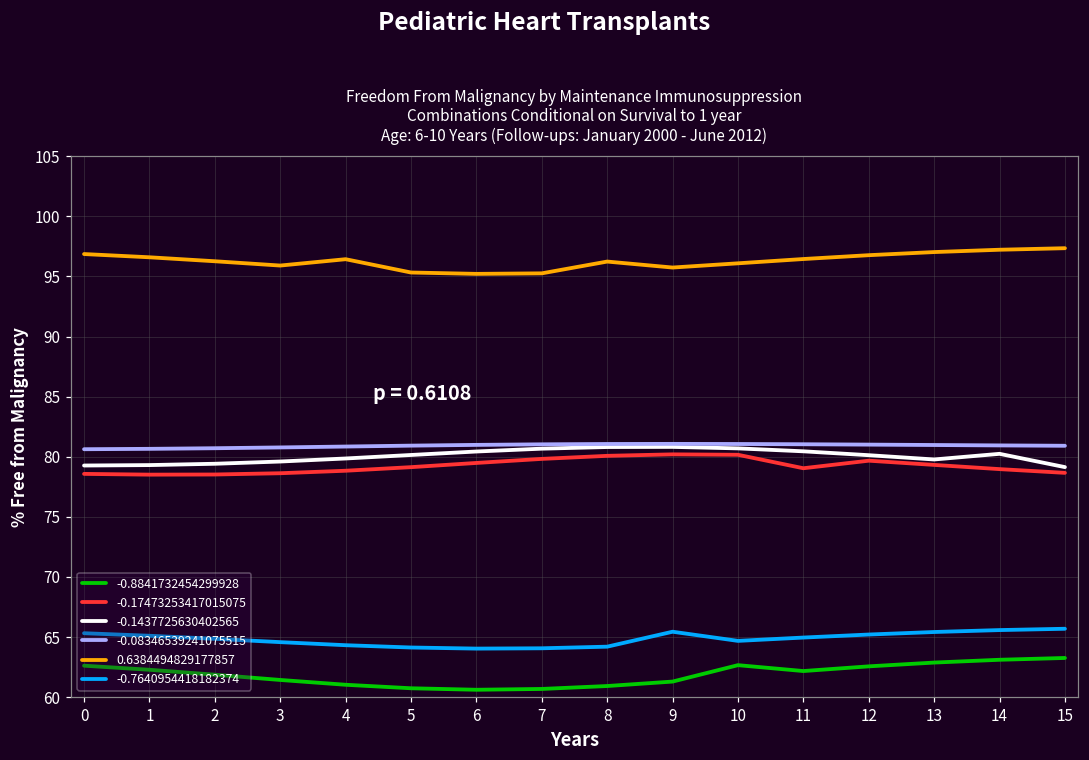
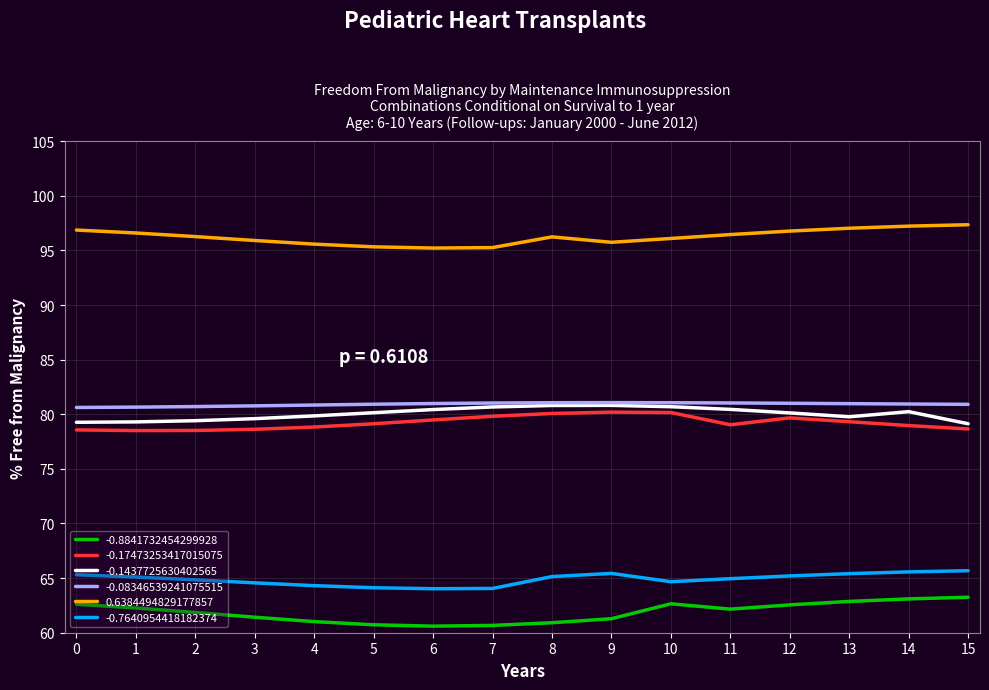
  {
    "-0.8841732454299928": {
      "3": 61.4,
      "4": 61.0,
      "5": 60.7,
      "6": 60.6,
      "7": 60.7,
      "8": 60.9,
      "9": 61.3,
      "10": 62.6,
      "11": 62.2,
      "12": 62.6,
      "13": 62.9,
      "14": 63.1,
      "15": 63.2
    },
    "-0.17473253417015075": {
      "0": 78.6,
      "1": 78.5,
      "2": 78.5,
      "3": 78.6,
      "4": 78.8,
      "5": 79.1,
      "6": 79.5,
      "7": 79.8,
      "8": 80.1,
      "9": 80.2,
      "10": 80.2,
      "11": 79.0,
      "12": 79.7,
      "13": 79.3,
      "14": 79.0,
      "15": 78.7
    },
    "-0.1437725630402565": {
      "0": 79.3,
      "1": 79.3,
      "2": 79.4,
      "3": 79.6,
      "4": 79.9,
      "5": 80.1,
      "6": 80.4,
      "7": 80.7,
      "8": 80.8,
      "9": 80.8,
      "10": 80.7,
      "11": 80.4,
      "12": 80.1,
      "13": 79.8,
      "14": 80.2,
      "15": 79.1
    },
    "-0.08346539241075515": {
      "0": 80.6,
      "1": 80.7,
      "2": 80.7,
      "3": 80.8,
      "4": 80.8,
      "5": 80.9,
      "6": 81.0,
      "7": 81.0,
      "8": 81.1,
      "9": 81.1,
      "10": 81.1,
      "11": 81.0,
      "12": 81.0,
      "13": 81.0,
      "14": 80.9,
      "15": 80.9
    },
    "0.6384494829177857": {
      "0": 96.9,
      "1": 96.6,
      "2": 96.3,
      "3": 95.9,
-     "4": 96.4,
+     "4": 95.6,
      "5": 95.3,
      "6": 95.2,
      "7": 95.3,
      "8": 96.2,
      "9": 95.7,
      "10": 96.1,
      "11": 96.5,
      "12": 96.8,
      "13": 97.0,
      "14": 97.2,
      "15": 97.4
    },
    "-0.7640954418182374": {
      "3": 64.6,
      "4": 64.3,
      "5": 64.1,
      "6": 64.0,
      "7": 64.1,
-     "8": 64.2,
+     "8": 65.1,
      "9": 65.4,
      "10": 64.7,
      "11": 64.9,
      "12": 65.2,
      "13": 65.4,
      "14": 65.6,
      "15": 65.7
    }
  }
